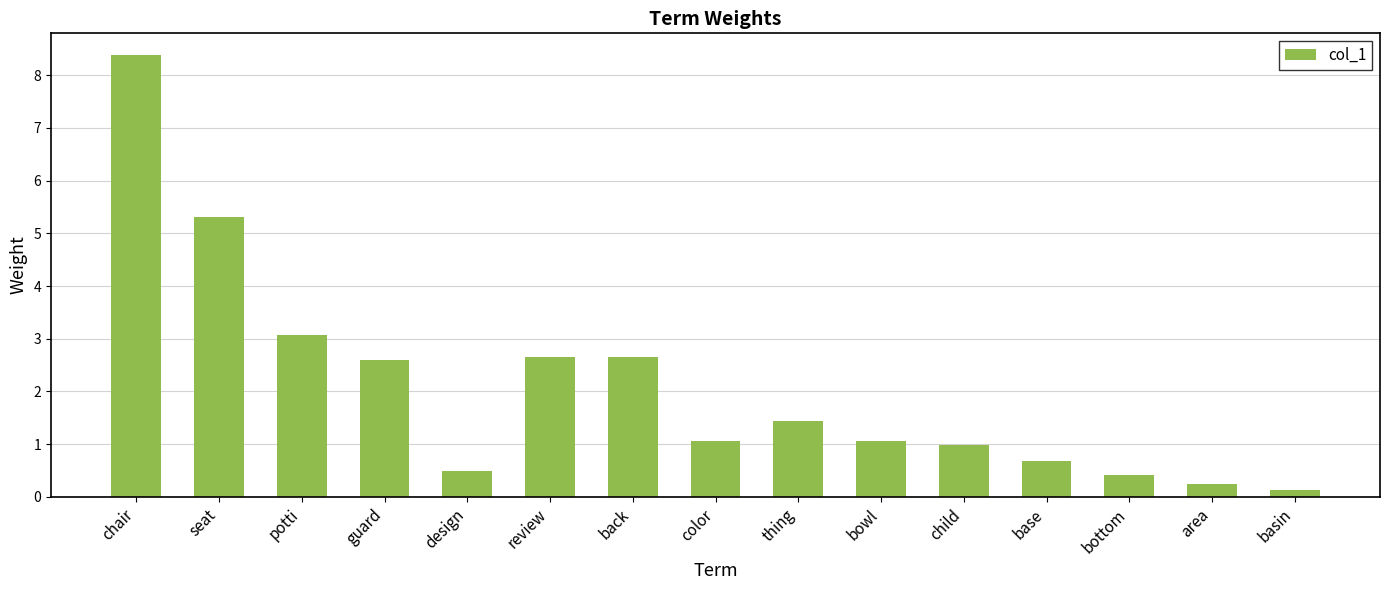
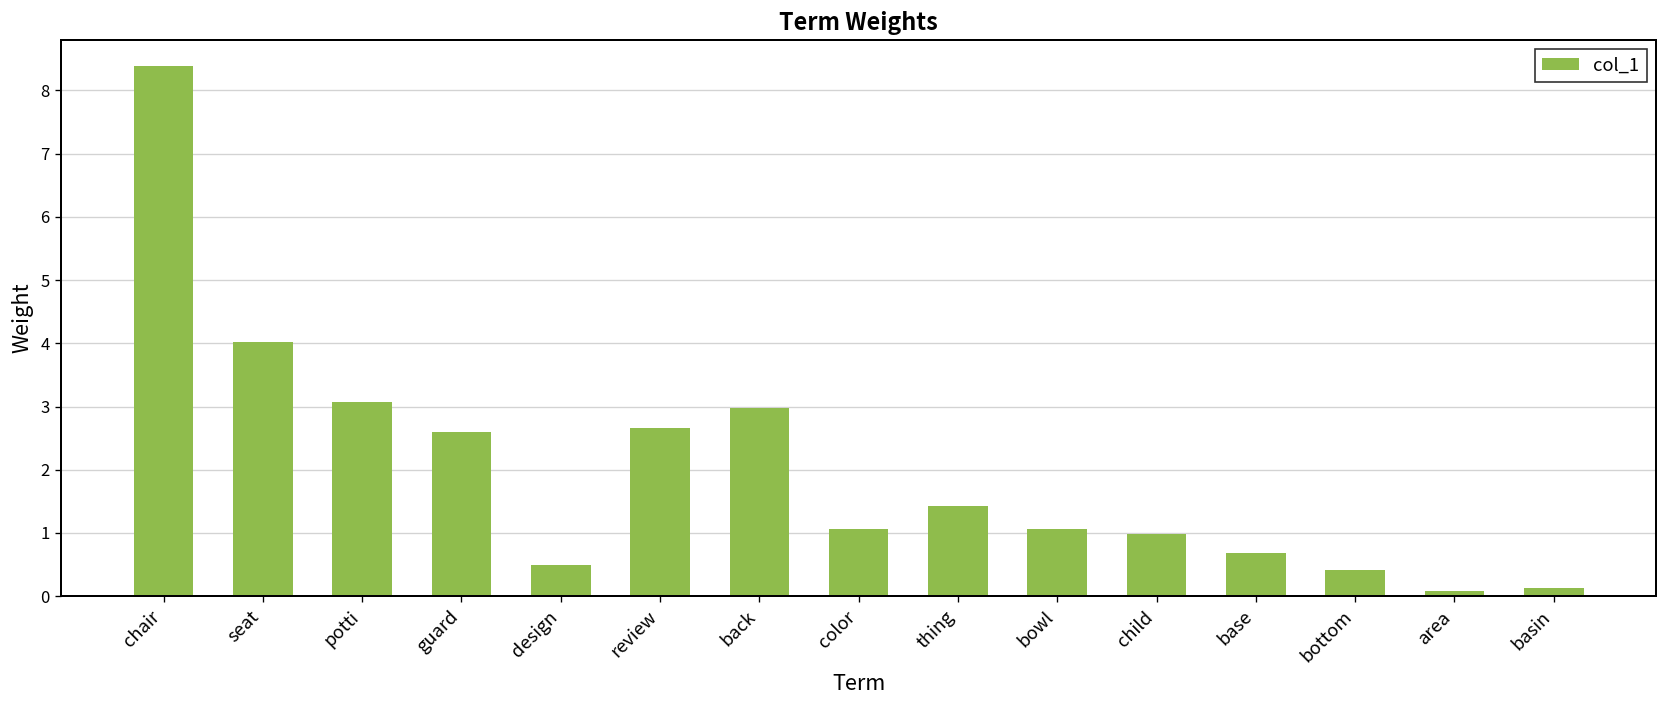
  {
    "chair": 8.4,
-   "seat": 5.3,
+   "seat": 4.0,
    "potti": 3.1,
    "guard": 2.6,
    "design": 0.5,
    "review": 2.7,
-   "back": 2.7,
+   "back": 3.0,
    "color": 1.1,
    "thing": 1.4,
    "bowl": 1.1,
    "child": 1.0,
    "base": 0.7,
    "bottom": 0.4,
-   "area": 0.2,
+   "area": 0.1,
    "basin": 0.1
  }
